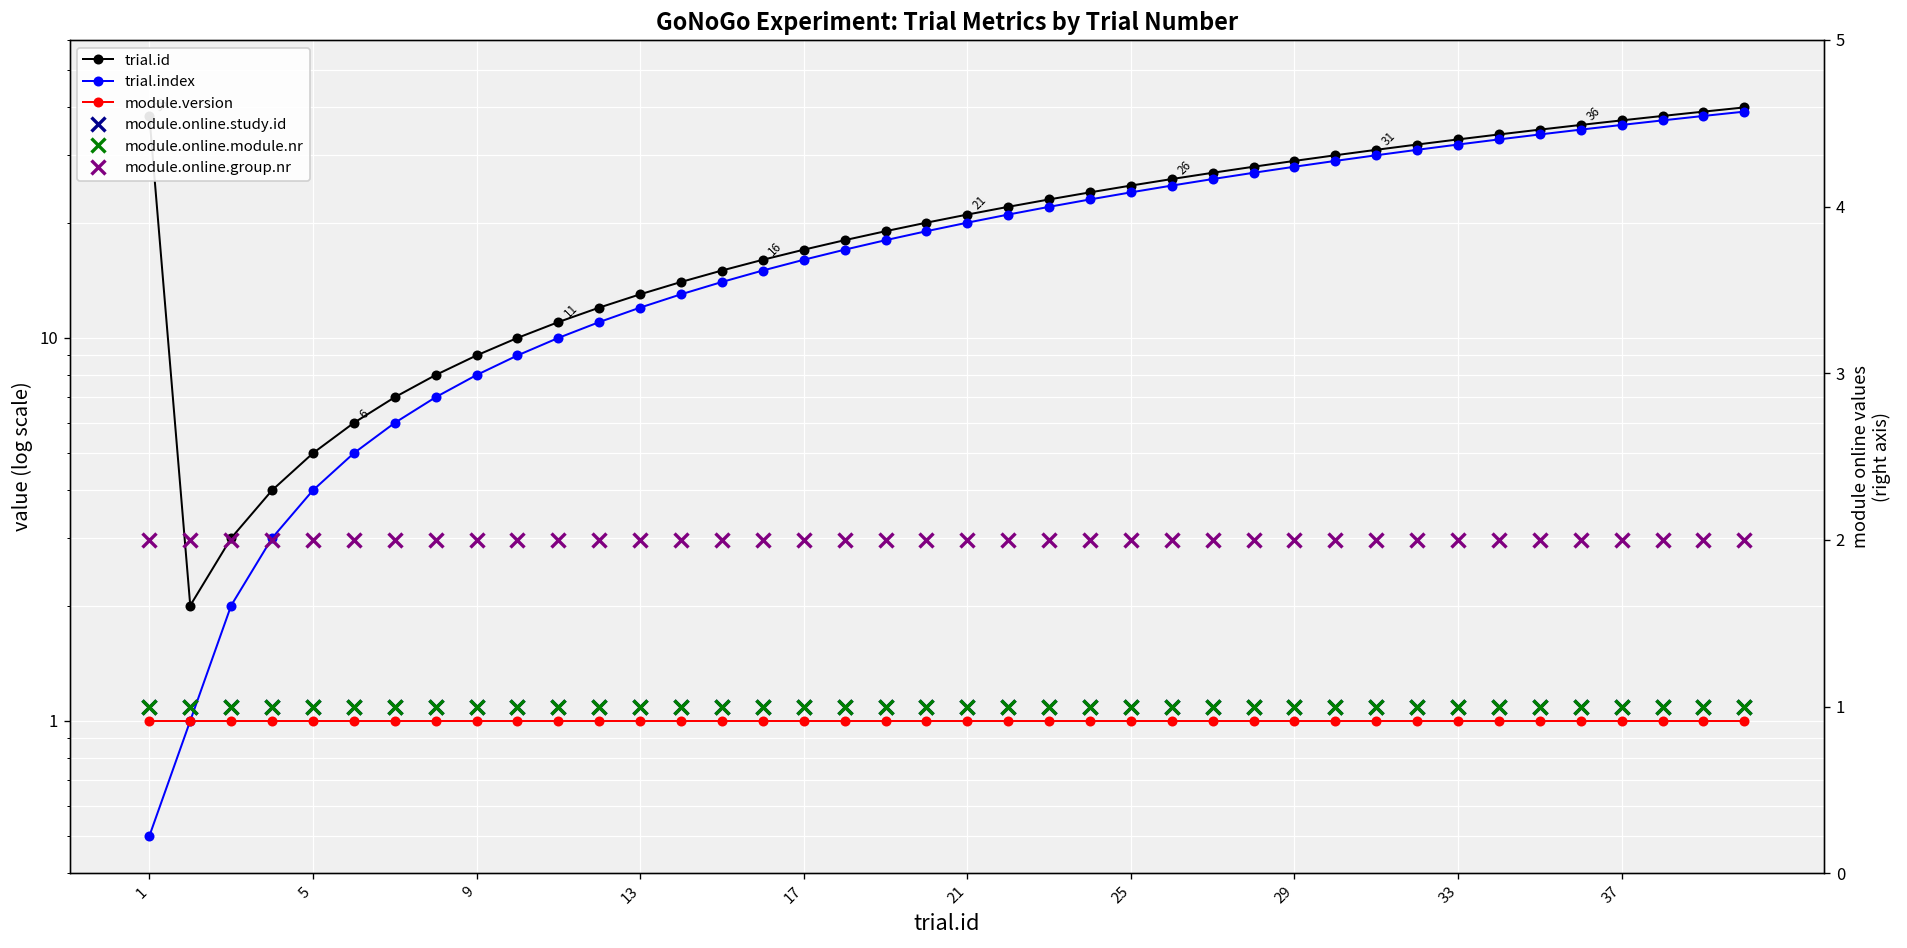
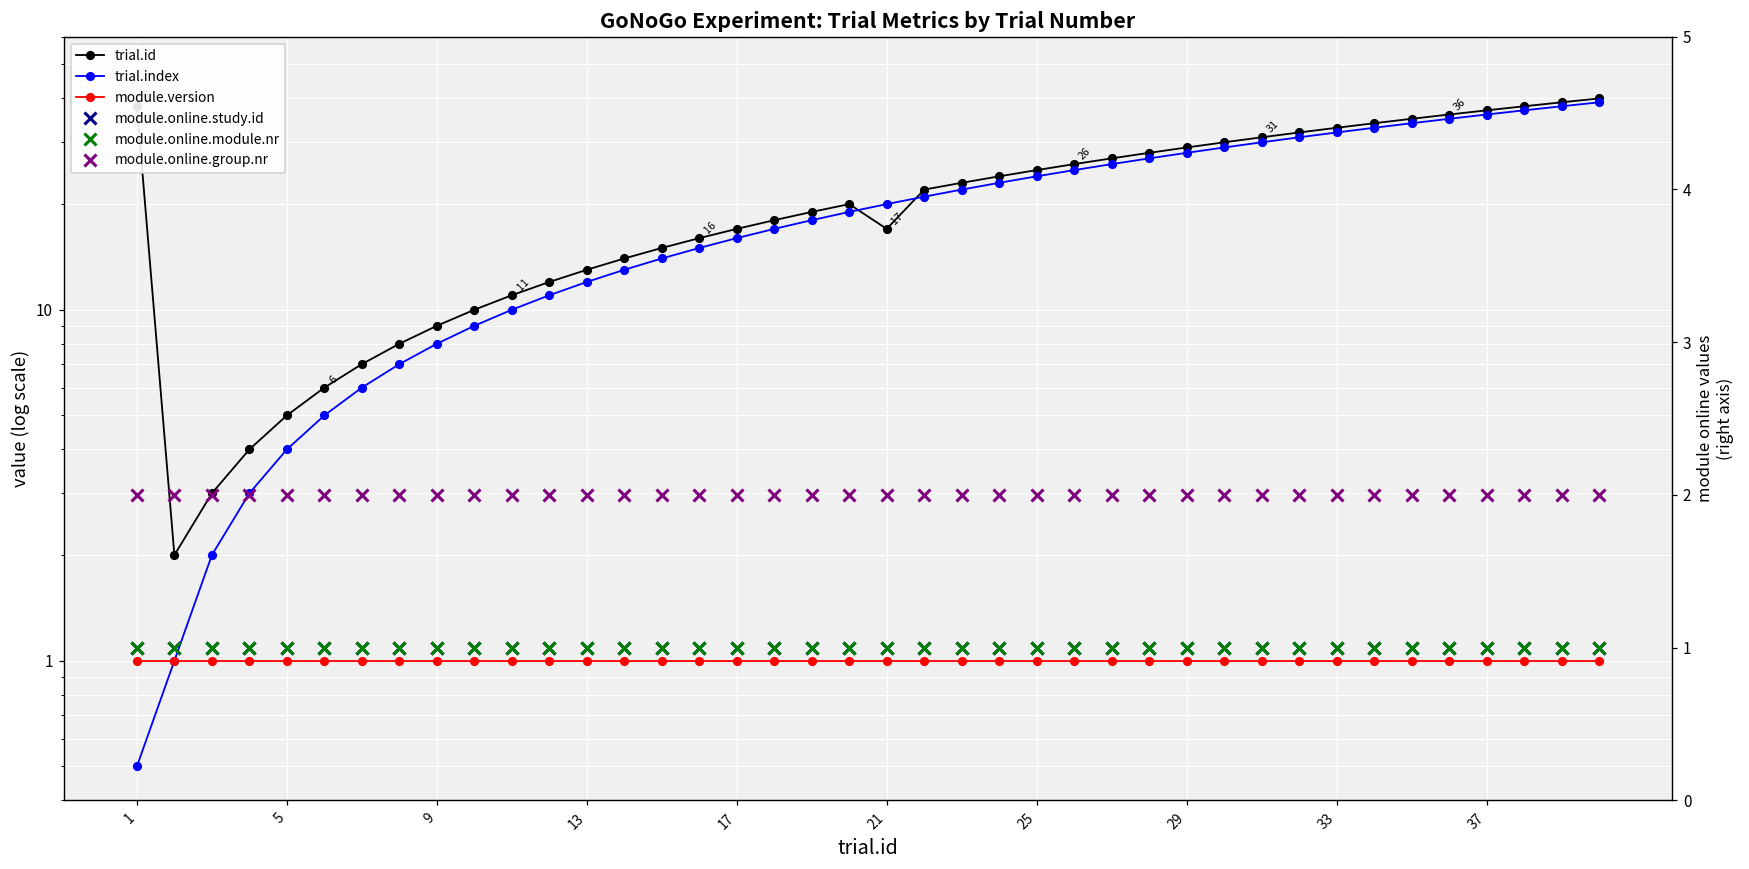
  {
    "trial.id": {
-     "21": 21
+     "21": 17
    }
  }
